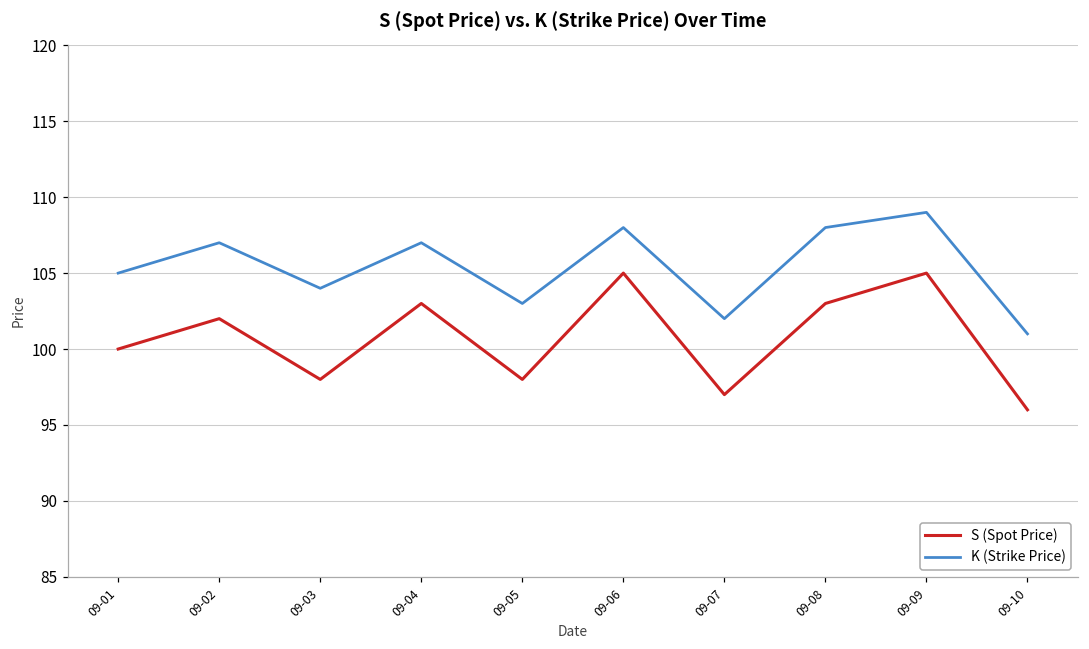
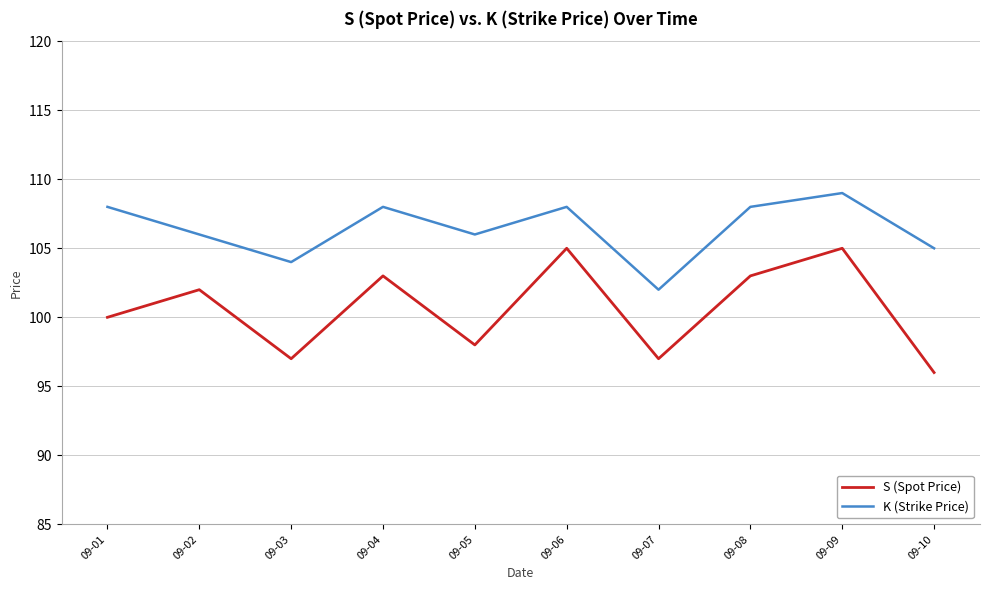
  {
    "S (Spot Price)": {
      "09-01": 100,
      "09-02": 102,
-     "09-03": 98,
+     "09-03": 97,
      "09-04": 103,
      "09-05": 98,
      "09-06": 105,
      "09-07": 97,
      "09-08": 103,
      "09-09": 105,
      "09-10": 96
    },
    "K (Strike Price)": {
-     "09-01": 105,
-     "09-02": 107,
+     "09-01": 108,
+     "09-02": 106,
      "09-03": 104,
-     "09-04": 107,
-     "09-05": 103,
+     "09-04": 108,
+     "09-05": 106,
      "09-06": 108,
      "09-07": 102,
      "09-08": 108,
      "09-09": 109,
-     "09-10": 101
+     "09-10": 105
    }
  }
